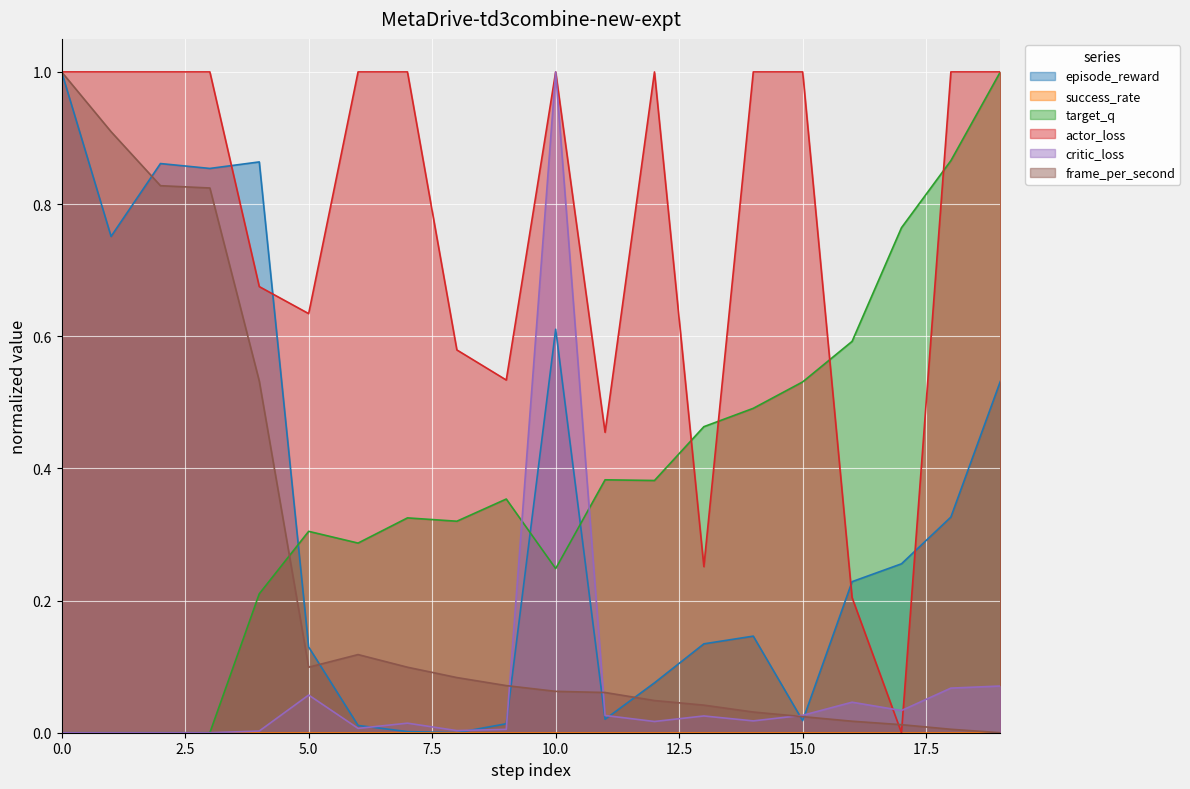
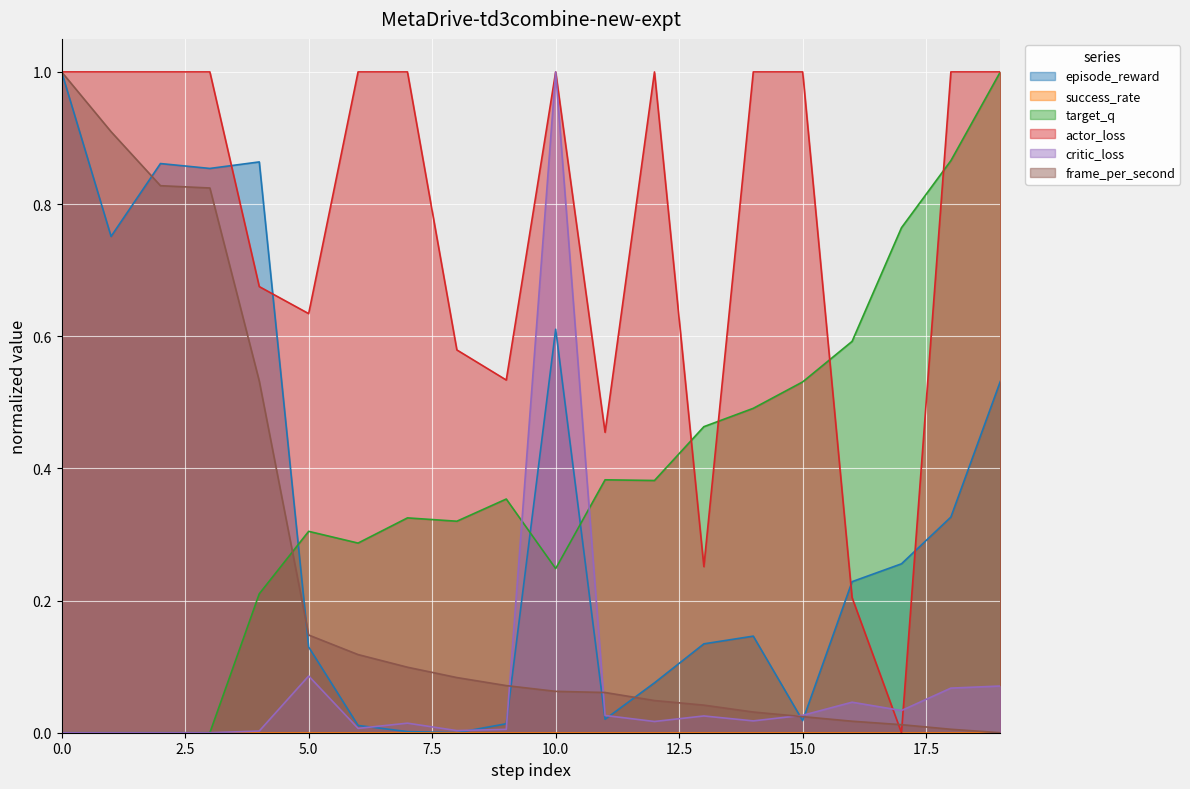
  {
    "episode_reward": {
      "5.0": 0.13,
      "10.0": 0.61,
      "15.0": 0.02
    },
    "success_rate": {
      "5.0": 0.00,
      "10.0": 0.00,
      "15.0": 0.00
    },
    "target_q": {
      "5.0": 0.30,
      "10.0": 0.25,
      "15.0": 0.53
    },
    "actor_loss": {
      "5.0": 0.63,
      "15.0": 1.00
    },
    "critic_loss": {
-     "5.0": 0.06
+     "5.0": 0.09
    },
    "frame_per_second": {
-     "5.0": 0.10,
+     "5.0": 0.15,
      "10.0": 0.06
    }
  }
